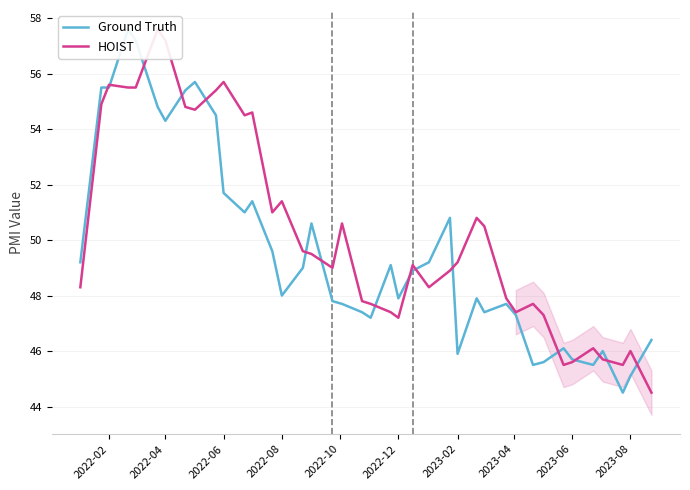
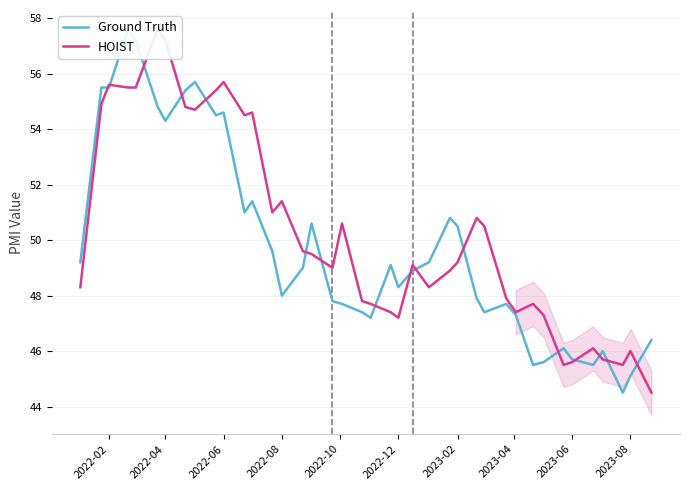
  {
    "Ground Truth": {
      "2022-02": 55.5,
      "2022-04": 54.3,
-     "2022-06": 51.7,
+     "2022-06": 54.6,
      "2022-08": 48.0,
-     "2022-12": 47.9,
-     "2023-02": 45.9,
+     "2022-12": 48.3,
+     "2023-02": 50.5,
      "2023-06": 45.7,
      "2023-08": 45.1
    }
  }
